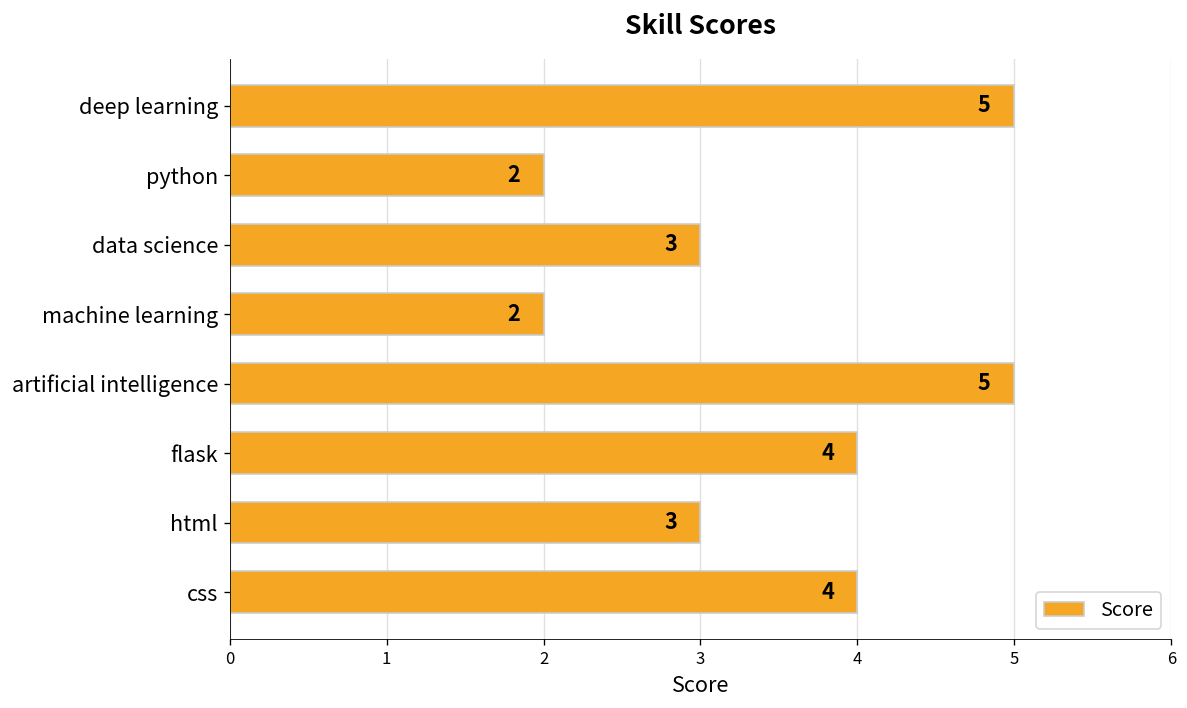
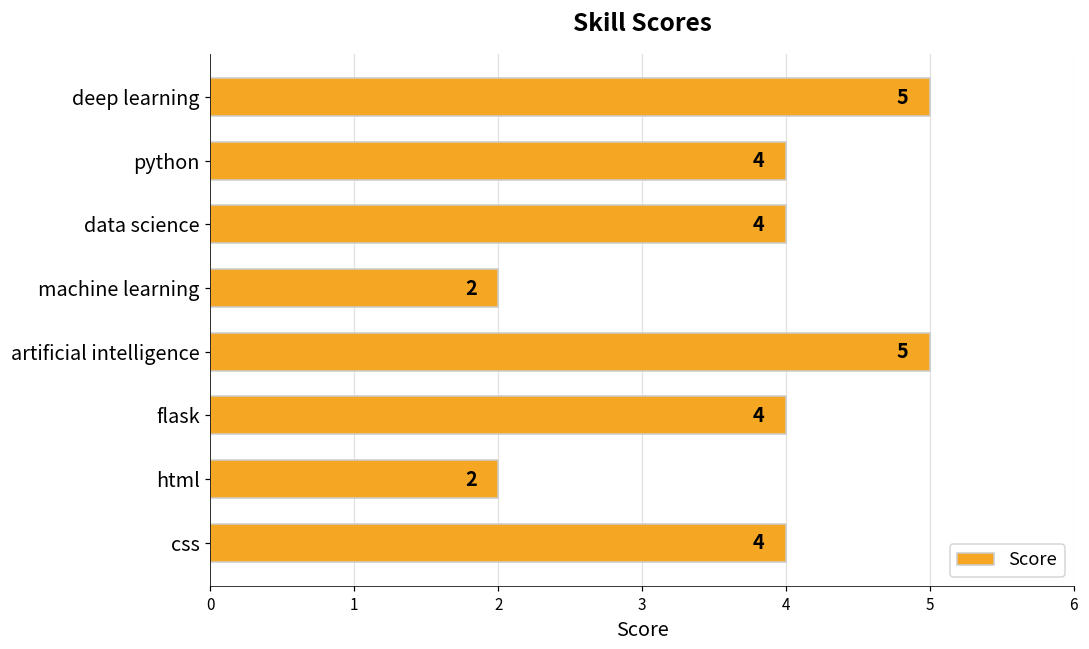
  {
    "deep learning": 5,
-   "python": 2,
-   "data science": 3,
+   "python": 4,
+   "data science": 4,
    "machine learning": 2,
    "artificial intelligence": 5,
    "flask": 4,
-   "html": 3,
+   "html": 2,
    "css": 4
  }
